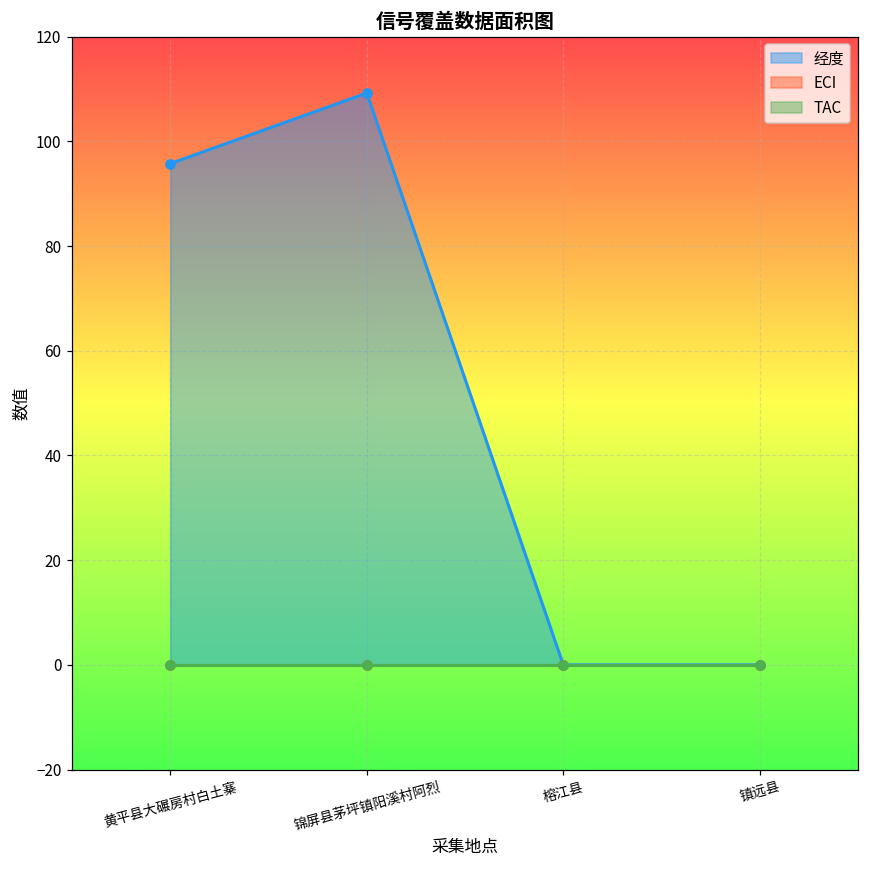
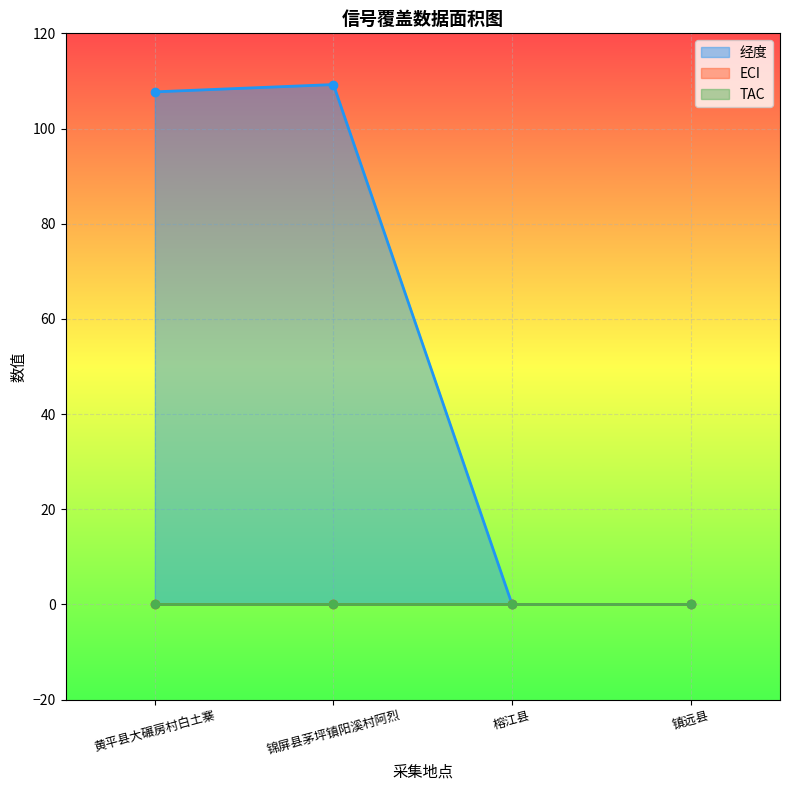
  {
    "经度": {
-     "黄平县大碾房村白土寨": 96,
+     "黄平县大碾房村白土寨": 108,
      "锦屏县茅坪镇阳溪村阿烈": 109
    },
    "TAC": {
      "黄平县大碾房村白土寨": 0,
      "锦屏县茅坪镇阳溪村阿烈": 0
    }
  }
